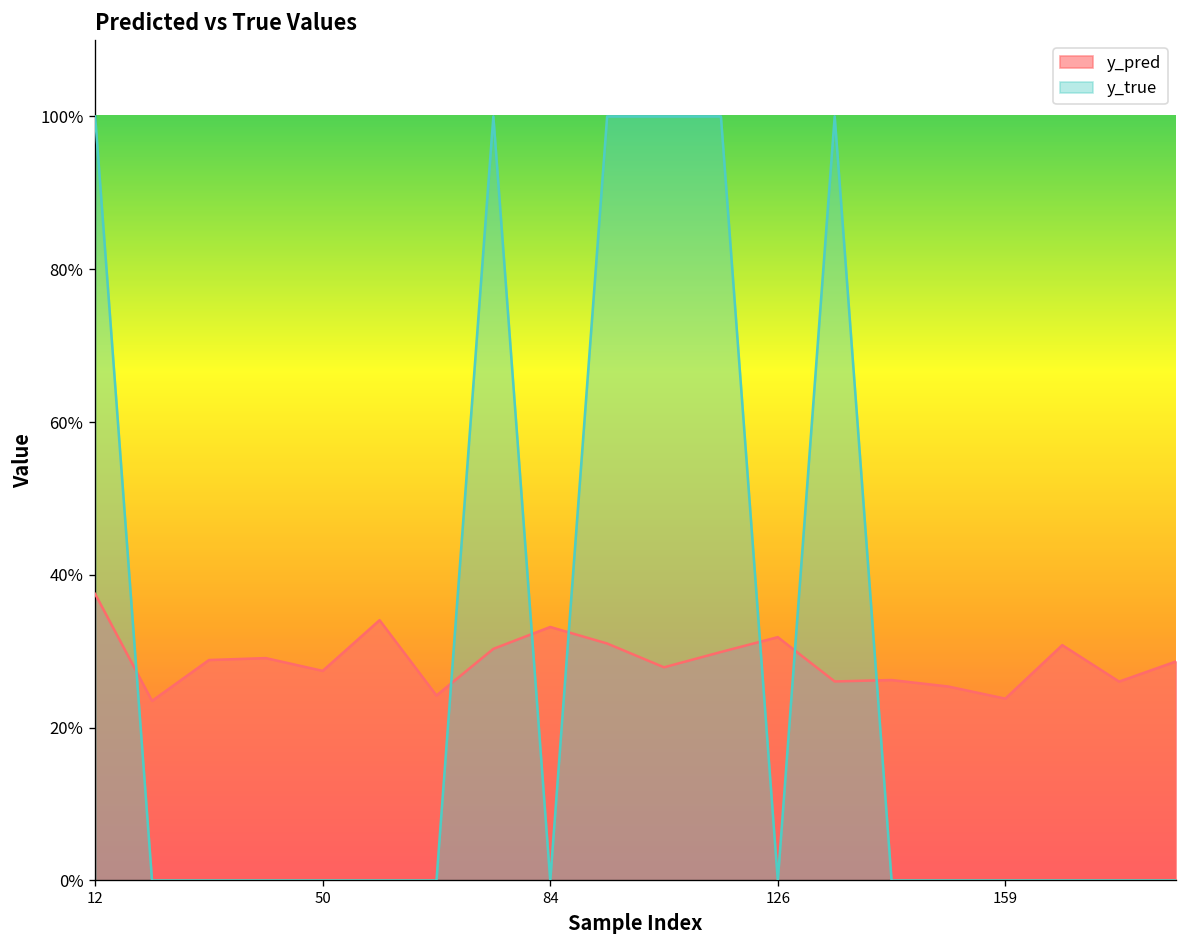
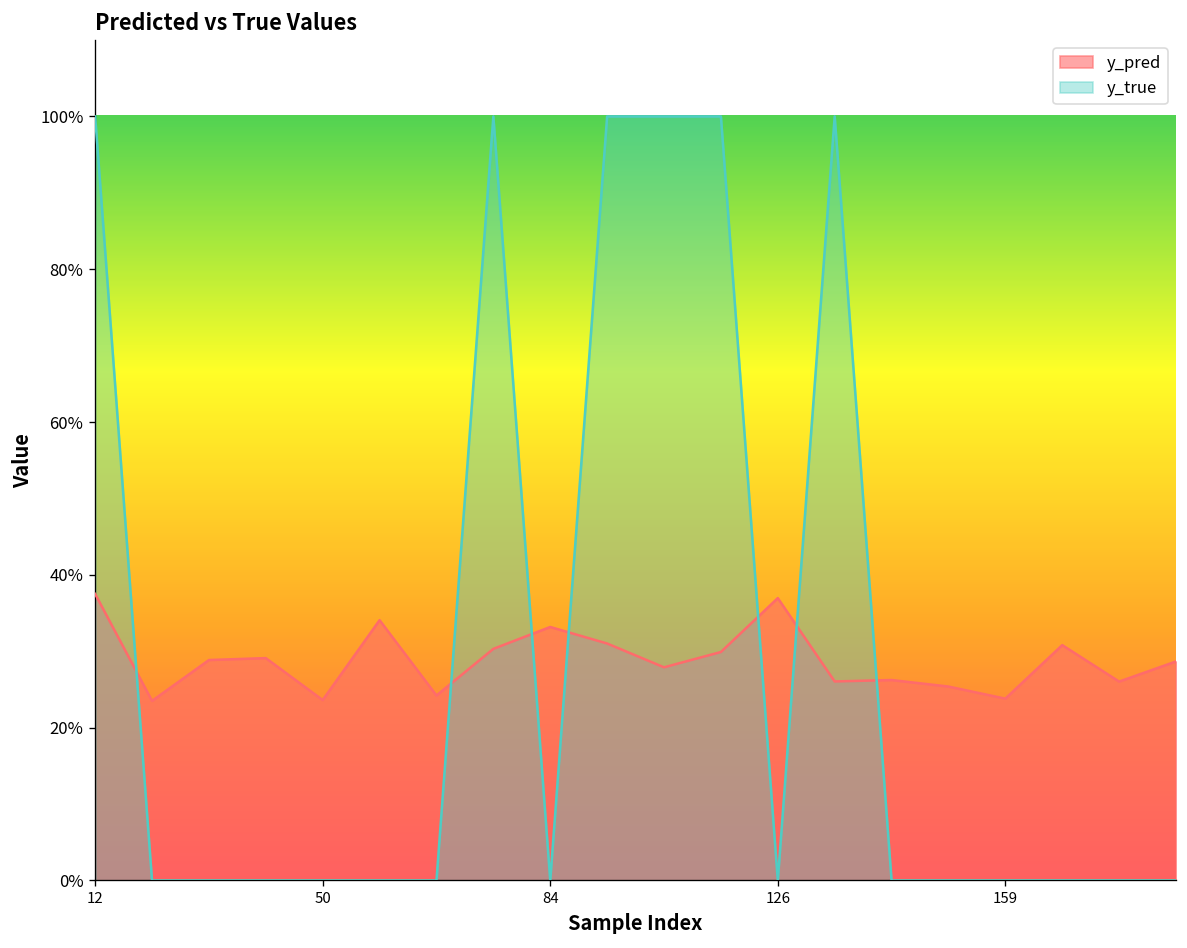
  {
    "y_pred": {
      "12": "38%",
-     "50": "27%",
+     "50": "24%",
      "84": "33%",
-     "126": "32%",
+     "126": "37%",
      "159": "24%"
    },
    "y_true": {
      "12": "100%",
      "50": "0%",
      "84": "0%",
      "126": "0%",
      "159": "0%"
    }
  }
